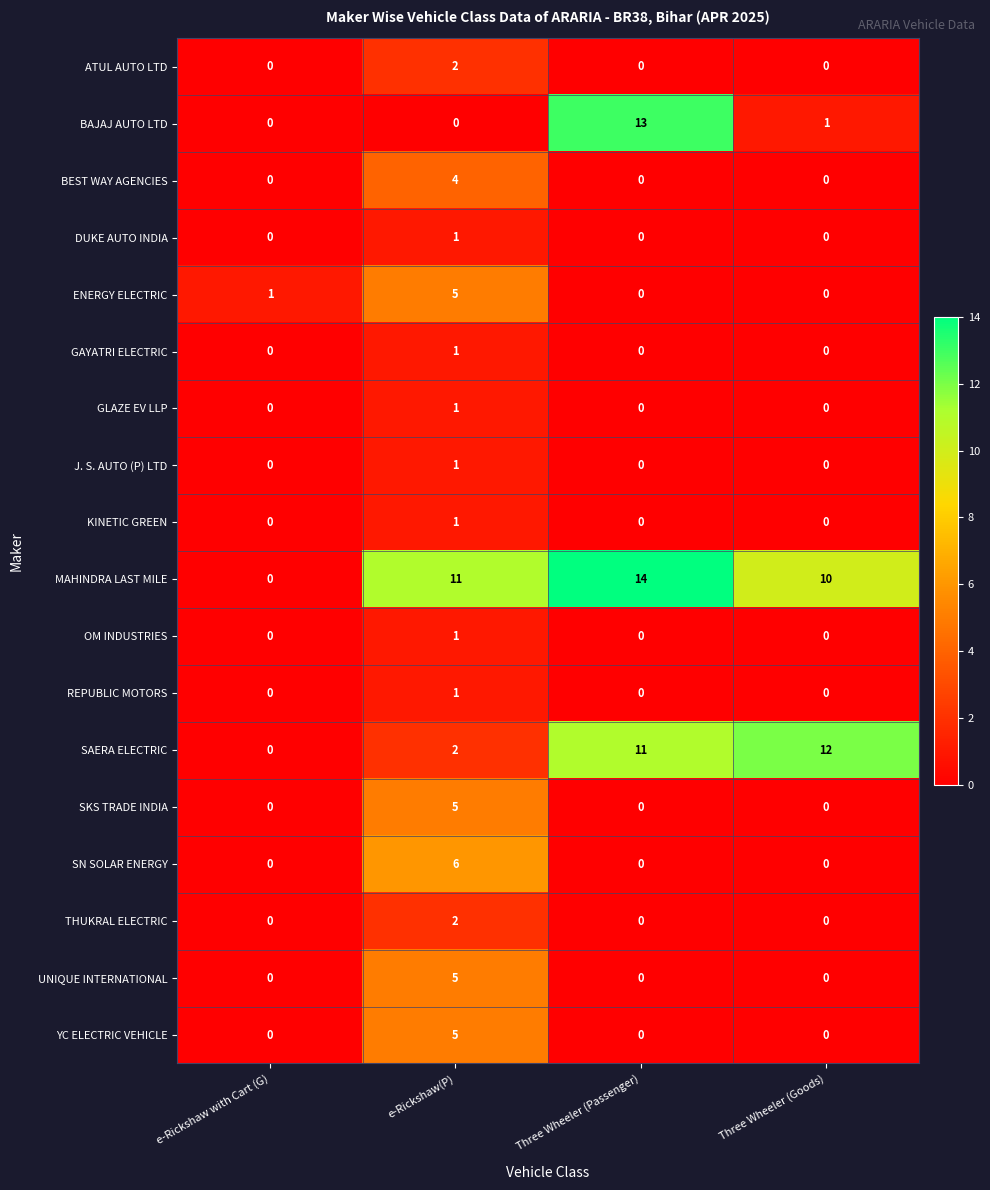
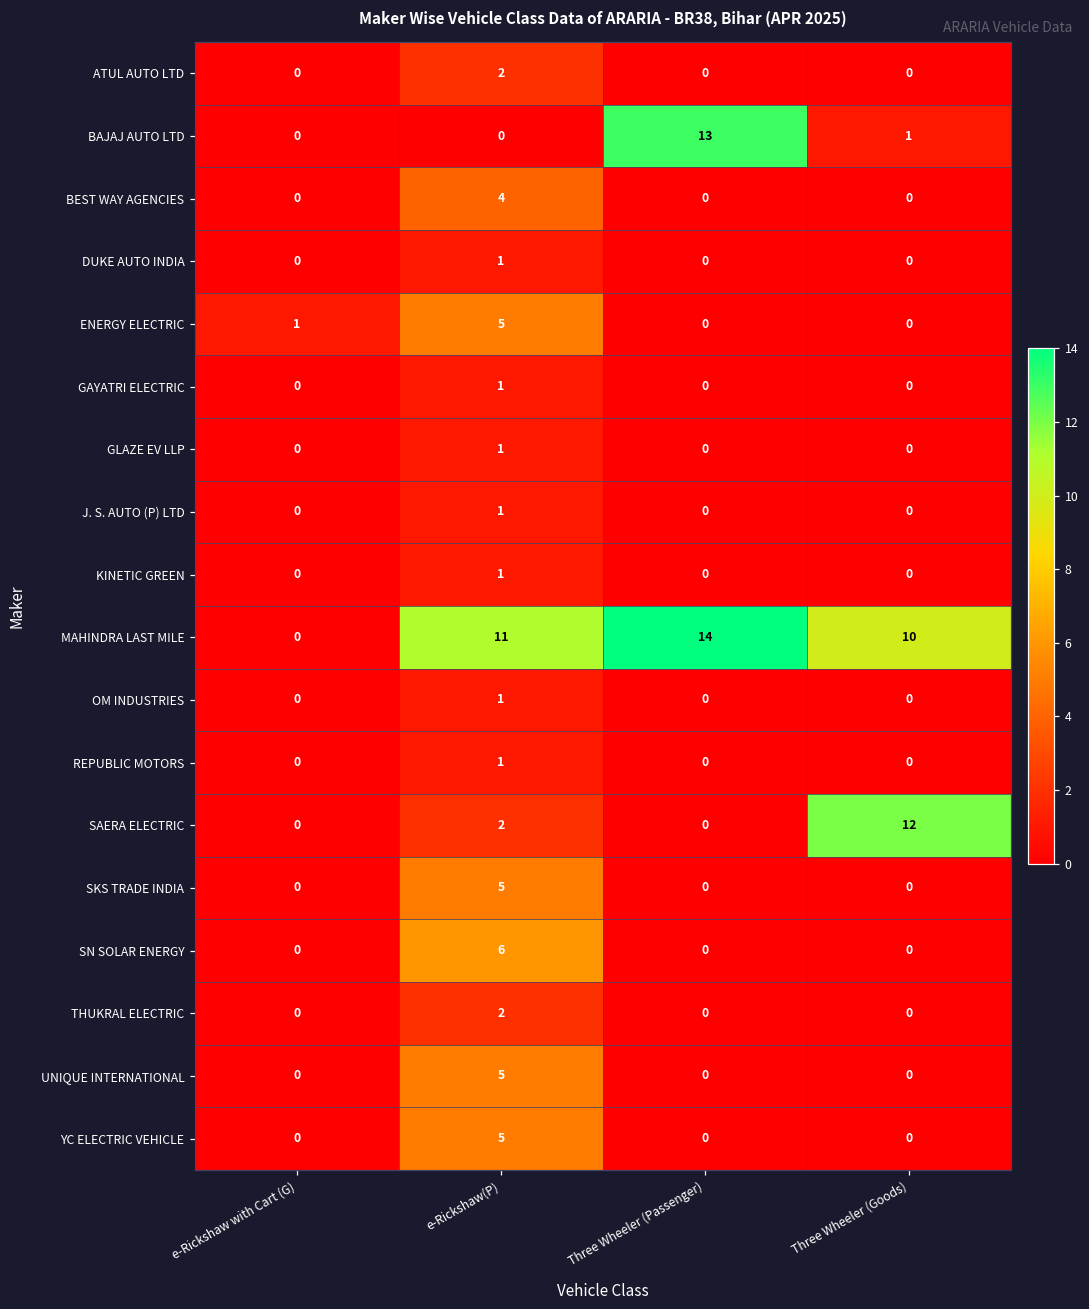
  {
    "ATUL AUTO LTD": {
      "e-Rickshaw with Cart (G)": 0,
      "e-Rickshaw(P)": 2,
      "Three Wheeler (Passenger)": 0,
      "Three Wheeler (Goods)": 0
    },
    "BAJAJ AUTO LTD": {
      "e-Rickshaw with Cart (G)": 0,
      "e-Rickshaw(P)": 0,
      "Three Wheeler (Passenger)": 13,
      "Three Wheeler (Goods)": 1
    },
    "BEST WAY AGENCIES": {
      "e-Rickshaw with Cart (G)": 0,
      "e-Rickshaw(P)": 4,
      "Three Wheeler (Passenger)": 0,
      "Three Wheeler (Goods)": 0
    },
    "DUKE AUTO INDIA": {
      "e-Rickshaw with Cart (G)": 0,
      "e-Rickshaw(P)": 1,
      "Three Wheeler (Passenger)": 0,
      "Three Wheeler (Goods)": 0
    },
    "ENERGY ELECTRIC": {
      "e-Rickshaw with Cart (G)": 1,
      "e-Rickshaw(P)": 5,
      "Three Wheeler (Passenger)": 0,
      "Three Wheeler (Goods)": 0
    },
    "GAYATRI ELECTRIC": {
      "e-Rickshaw with Cart (G)": 0,
      "e-Rickshaw(P)": 1,
      "Three Wheeler (Passenger)": 0,
      "Three Wheeler (Goods)": 0
    },
    "GLAZE EV LLP": {
      "e-Rickshaw with Cart (G)": 0,
      "e-Rickshaw(P)": 1,
      "Three Wheeler (Passenger)": 0,
      "Three Wheeler (Goods)": 0
    },
    "J. S. AUTO (P) LTD": {
      "e-Rickshaw with Cart (G)": 0,
      "e-Rickshaw(P)": 1,
      "Three Wheeler (Passenger)": 0,
      "Three Wheeler (Goods)": 0
    },
    "KINETIC GREEN": {
      "e-Rickshaw with Cart (G)": 0,
      "e-Rickshaw(P)": 1,
      "Three Wheeler (Passenger)": 0,
      "Three Wheeler (Goods)": 0
    },
    "MAHINDRA LAST MILE": {
      "e-Rickshaw with Cart (G)": 0,
      "e-Rickshaw(P)": 11,
      "Three Wheeler (Passenger)": 14,
      "Three Wheeler (Goods)": 10
    },
    "OM INDUSTRIES": {
      "e-Rickshaw with Cart (G)": 0,
      "e-Rickshaw(P)": 1,
      "Three Wheeler (Passenger)": 0,
      "Three Wheeler (Goods)": 0
    },
    "REPUBLIC MOTORS": {
      "e-Rickshaw with Cart (G)": 0,
      "e-Rickshaw(P)": 1,
      "Three Wheeler (Passenger)": 0,
      "Three Wheeler (Goods)": 0
    },
    "SAERA ELECTRIC": {
      "e-Rickshaw with Cart (G)": 0,
      "e-Rickshaw(P)": 2,
-     "Three Wheeler (Passenger)": 11,
+     "Three Wheeler (Passenger)": 0,
      "Three Wheeler (Goods)": 12
    },
    "SKS TRADE INDIA": {
      "e-Rickshaw with Cart (G)": 0,
      "e-Rickshaw(P)": 5,
      "Three Wheeler (Passenger)": 0,
      "Three Wheeler (Goods)": 0
    },
    "SN SOLAR ENERGY": {
      "e-Rickshaw with Cart (G)": 0,
      "e-Rickshaw(P)": 6,
      "Three Wheeler (Passenger)": 0,
      "Three Wheeler (Goods)": 0
    },
    "THUKRAL ELECTRIC": {
      "e-Rickshaw with Cart (G)": 0,
      "e-Rickshaw(P)": 2,
      "Three Wheeler (Passenger)": 0,
      "Three Wheeler (Goods)": 0
    },
    "UNIQUE INTERNATIONAL": {
      "e-Rickshaw with Cart (G)": 0,
      "e-Rickshaw(P)": 5,
      "Three Wheeler (Passenger)": 0,
      "Three Wheeler (Goods)": 0
    },
    "YC ELECTRIC VEHICLE": {
      "e-Rickshaw with Cart (G)": 0,
      "e-Rickshaw(P)": 5,
      "Three Wheeler (Passenger)": 0,
      "Three Wheeler (Goods)": 0
    }
  }
